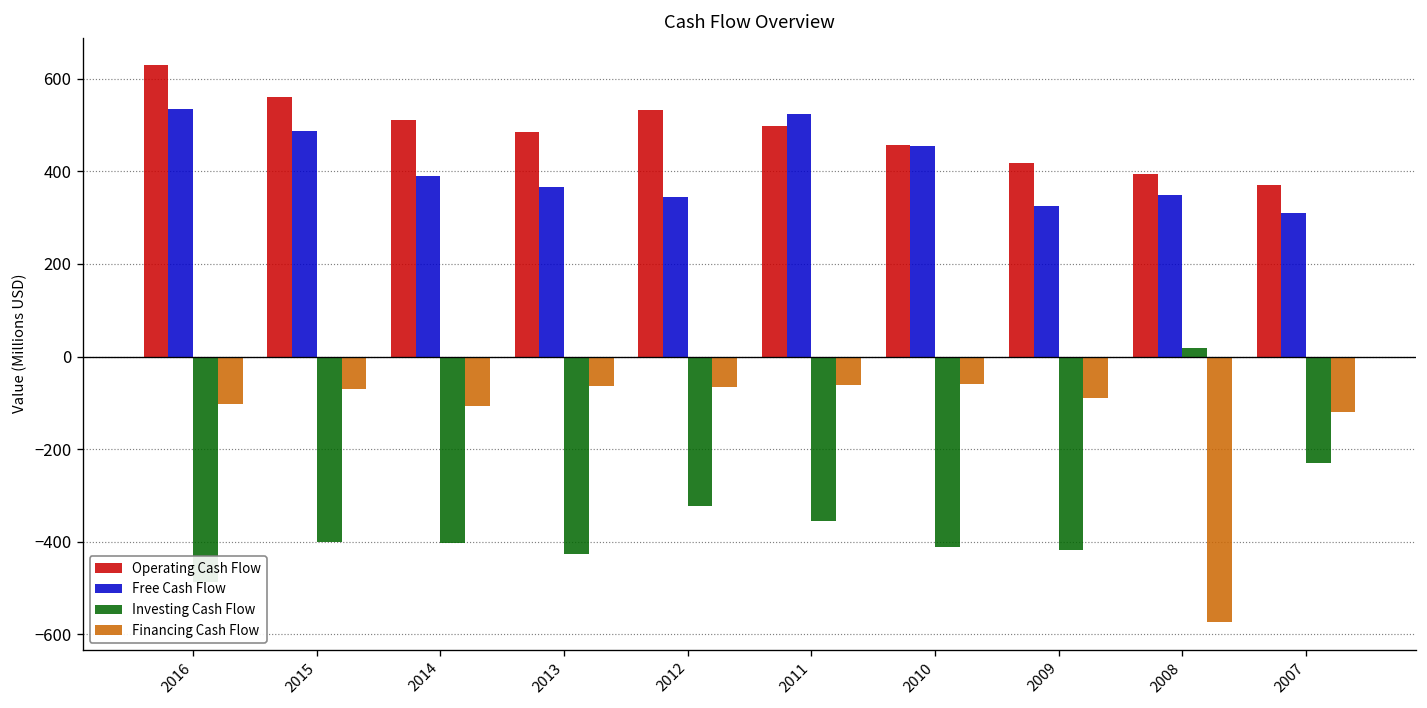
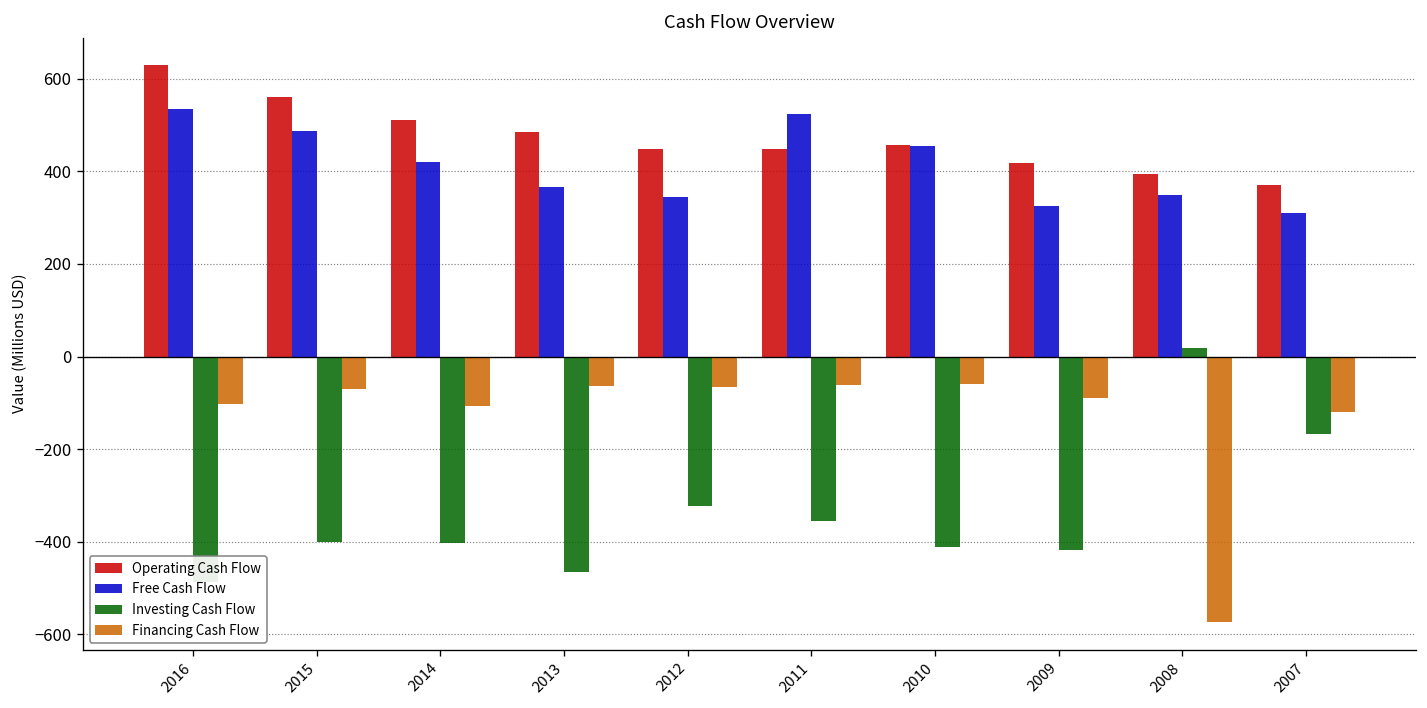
  {
    "Operating Cash Flow": {
      "2016": 630,
      "2015": 560,
      "2014": 510,
      "2013": 480,
-     "2012": 530,
-     "2011": 500,
+     "2012": 450,
+     "2011": 450,
      "2010": 460,
      "2009": 420,
      "2008": 400,
      "2007": 370
    },
    "Free Cash Flow": {
      "2016": 530,
      "2015": 490,
-     "2014": 390,
+     "2014": 420,
      "2013": 370,
      "2012": 340,
      "2011": 520,
      "2010": 460,
      "2009": 320,
      "2008": 350,
      "2007": 310
    },
    "Investing Cash Flow": {
      "2015": -400,
      "2014": -400,
-     "2013": -430,
+     "2013": -460,
      "2012": -320,
      "2011": -360,
      "2010": -410,
      "2009": -420,
      "2008": 20,
-     "2007": -230
+     "2007": -170
    },
    "Financing Cash Flow": {
      "2016": -100,
      "2015": -70,
      "2014": -110,
      "2013": -60,
      "2012": -70,
      "2011": -60,
      "2010": -60,
      "2009": -90,
      "2008": -570,
      "2007": -120
    }
  }
